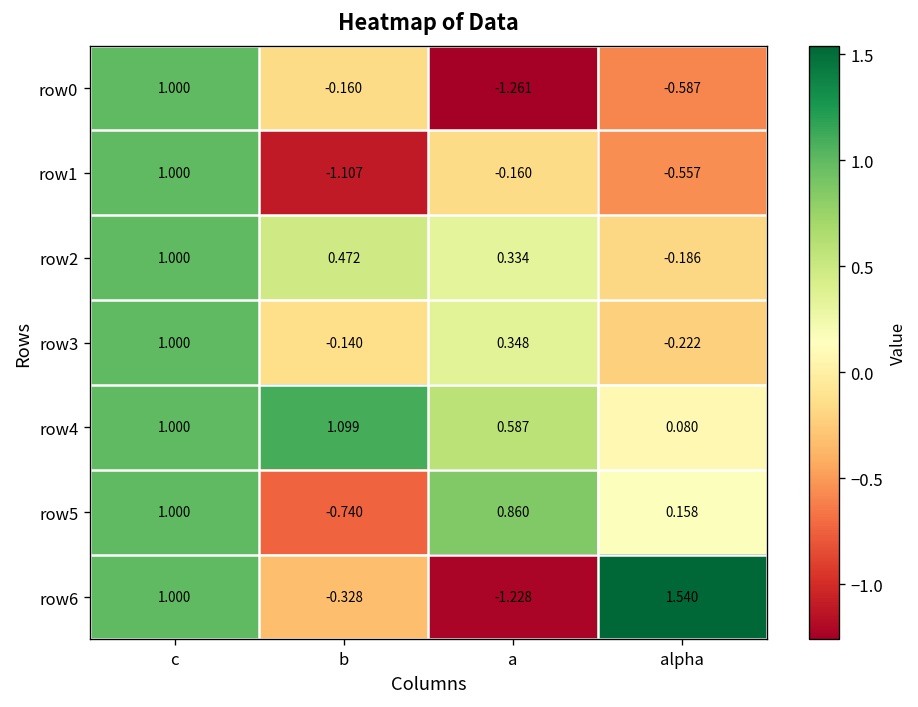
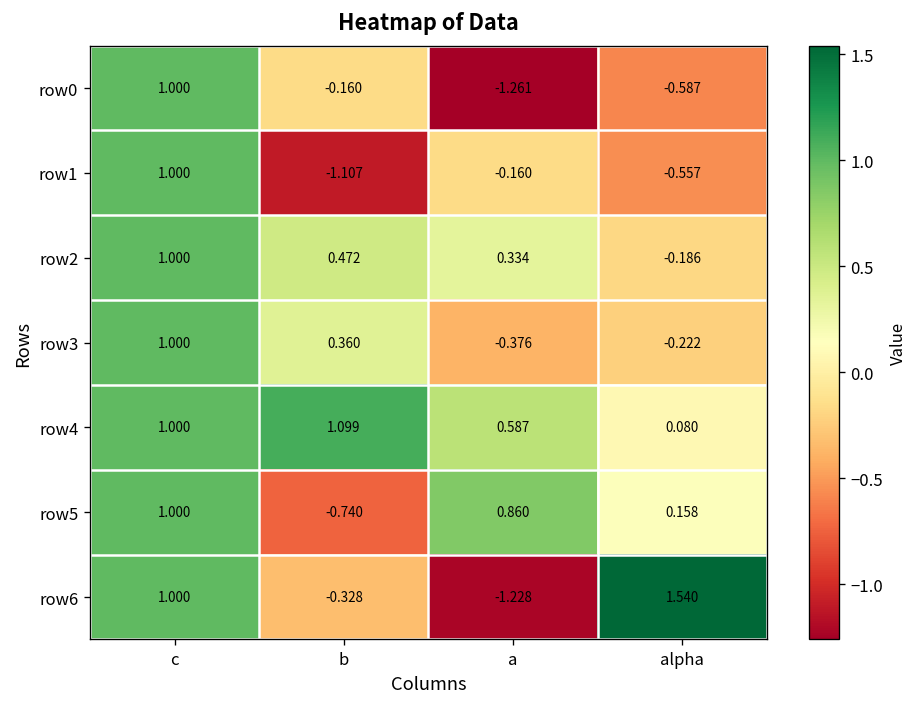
  {
    "row0": {
      "c": 1.000,
      "b": -0.160,
      "a": -1.261,
      "alpha": -0.587
    },
    "row1": {
      "c": 1.000,
      "b": -1.107,
      "a": -0.160,
      "alpha": -0.557
    },
    "row2": {
      "c": 1.000,
      "b": 0.472,
      "a": 0.334,
      "alpha": -0.186
    },
    "row3": {
      "c": 1.000,
-     "b": -0.140,
-     "a": 0.348,
+     "b": 0.360,
+     "a": -0.376,
      "alpha": -0.222
    },
    "row4": {
      "c": 1.000,
      "b": 1.099,
      "a": 0.587,
      "alpha": 0.080
    },
    "row5": {
      "c": 1.000,
      "b": -0.740,
      "a": 0.860,
      "alpha": 0.158
    },
    "row6": {
      "c": 1.000,
      "b": -0.328,
      "a": -1.228,
      "alpha": 1.540
    }
  }
